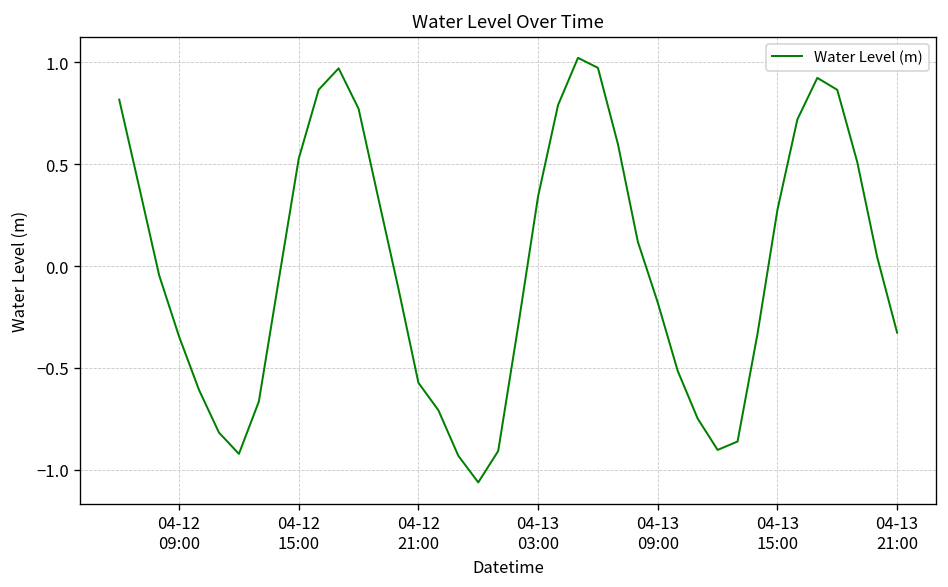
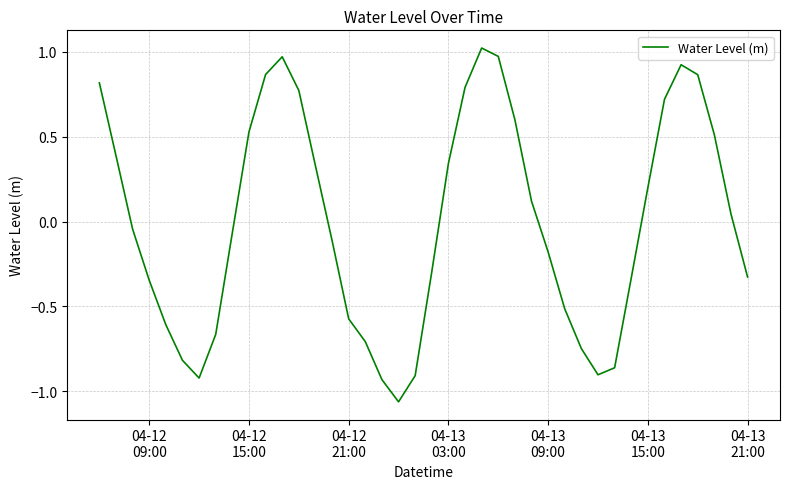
  {
    "04-12 09:00": -0.35,
    "04-12 15:00": 0.53,
    "04-12 21:00": -0.57,
    "04-13 03:00": 0.34,
    "04-13 09:00": -0.18,
-   "04-13 15:00": 0.28,
+   "04-13 15:00": 0.20,
    "04-13 21:00": -0.33
  }
